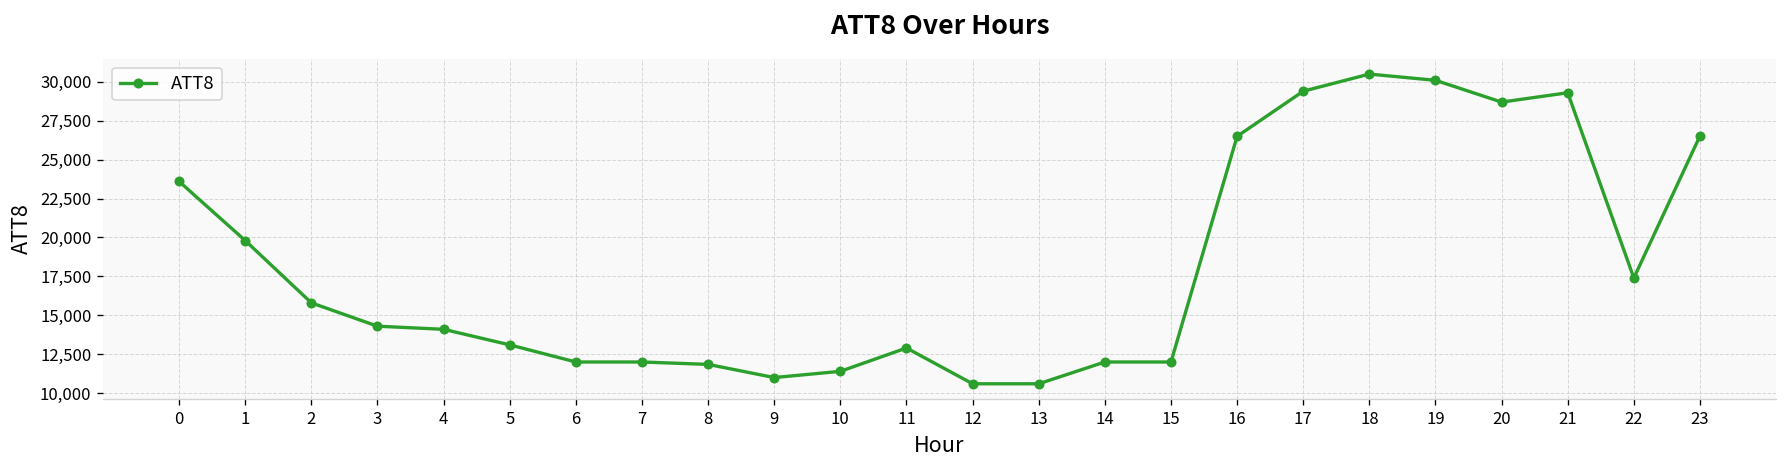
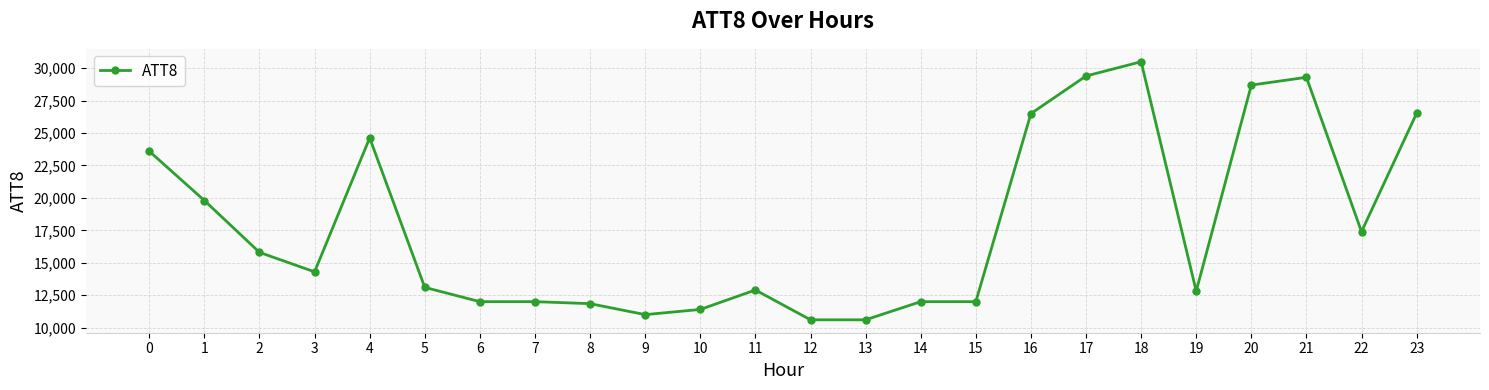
  {
    "0": "23,600",
    "1": "19,800",
    "2": "15,800",
    "3": "14,300",
-   "4": "14,100",
+   "4": "24,600",
    "5": "13,100",
    "6": "12,000",
    "7": "12,000",
    "8": "11,800",
    "9": "11,000",
    "10": "11,400",
    "11": "12,900",
    "12": "10,600",
    "13": "10,600",
    "14": "12,000",
    "15": "12,000",
    "16": "26,500",
    "17": "29,400",
    "18": "30,500",
-   "19": "30,100",
+   "19": "12,800",
    "20": "28,700",
    "21": "29,300",
    "22": "17,400",
    "23": "26,500"
  }
